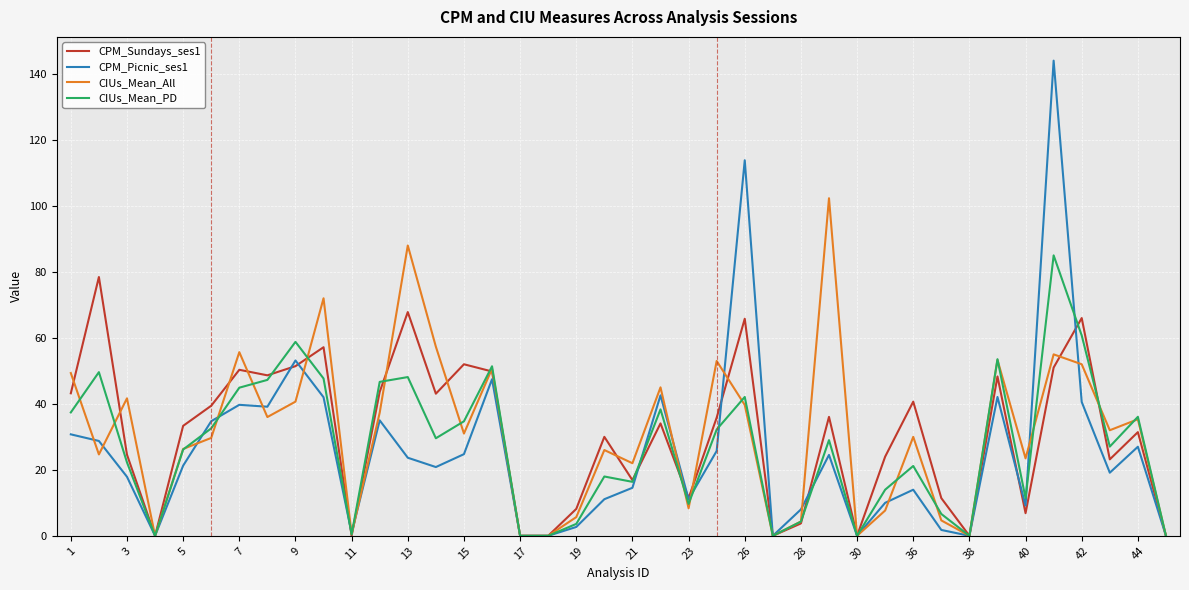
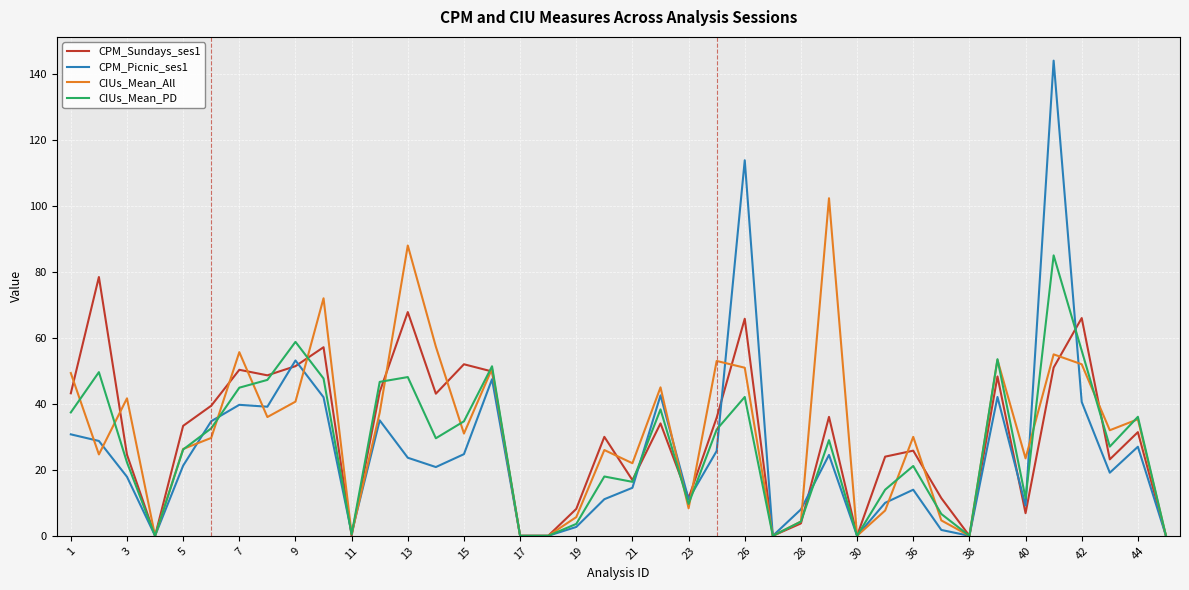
  {
    "CPM_Sundays_ses1": {
      "26": 66,
-     "36": 41,
+     "36": 26,
      "40": 7,
      "42": 66,
      "44": 31
    },
    "CPM_Picnic_ses1": {
      "26": 114,
      "28": 8,
      "36": 14,
      "40": 9,
      "42": 41,
      "44": 27
    },
    "CIUs_Mean_All": {
-     "26": 40,
+     "26": 51,
      "36": 30,
      "40": 23,
      "42": 52
    },
    "CIUs_Mean_PD": {
      "26": 42,
      "36": 21,
      "40": 11,
-     "42": 61
+     "42": 56
    }
  }
